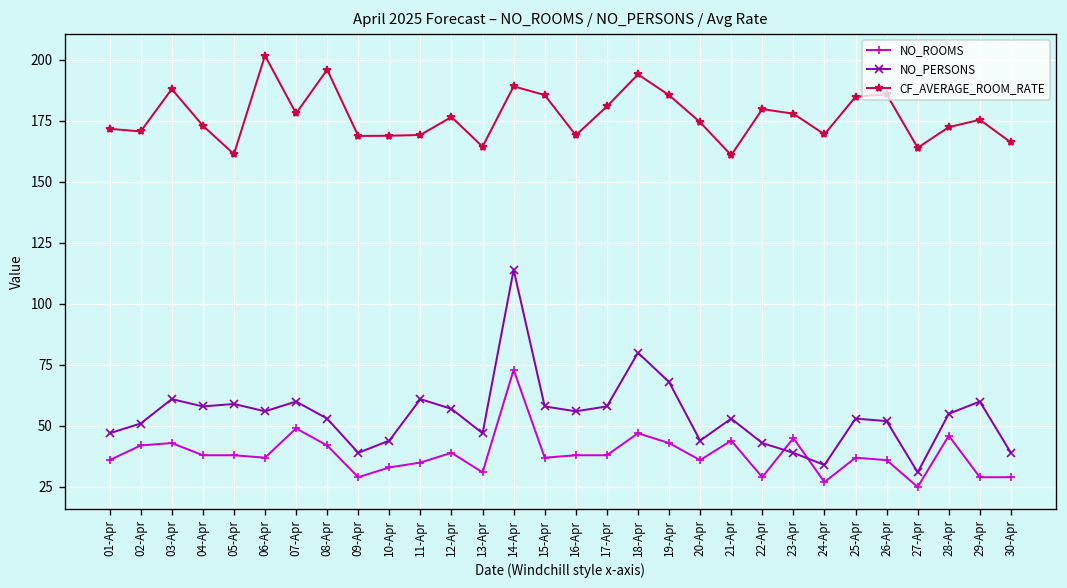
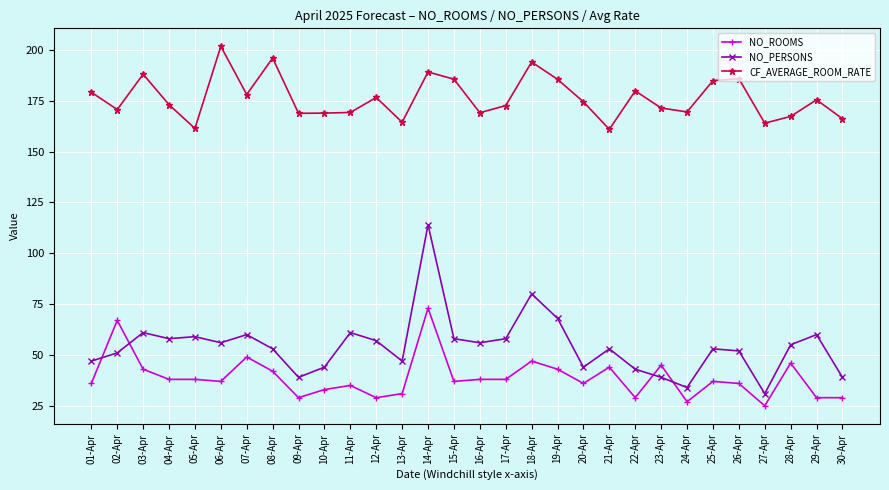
  {
    "NO_ROOMS": {
      "01-Apr": 36,
-     "02-Apr": 42,
+     "02-Apr": 67,
      "03-Apr": 43,
      "04-Apr": 38,
      "05-Apr": 38,
      "06-Apr": 37,
      "07-Apr": 49,
      "08-Apr": 42,
      "09-Apr": 29,
      "10-Apr": 33,
      "11-Apr": 35,
-     "12-Apr": 39,
+     "12-Apr": 29,
      "13-Apr": 31,
      "14-Apr": 73,
      "15-Apr": 37,
      "16-Apr": 38,
      "17-Apr": 38,
      "18-Apr": 47,
      "19-Apr": 43,
      "20-Apr": 36,
      "21-Apr": 44,
      "22-Apr": 29,
      "23-Apr": 45,
      "24-Apr": 27,
      "25-Apr": 37,
      "26-Apr": 36,
      "27-Apr": 25,
      "28-Apr": 46,
      "29-Apr": 29,
      "30-Apr": 29
    },
    "NO_PERSONS": {
      "01-Apr": 47,
      "02-Apr": 51,
      "03-Apr": 61,
      "04-Apr": 58,
      "05-Apr": 59,
      "06-Apr": 56,
      "07-Apr": 60,
      "08-Apr": 53,
      "09-Apr": 39,
      "10-Apr": 44,
      "11-Apr": 61,
      "12-Apr": 57,
      "13-Apr": 47,
      "14-Apr": 114,
      "15-Apr": 58,
      "16-Apr": 56,
      "17-Apr": 58,
      "18-Apr": 80,
      "19-Apr": 68,
      "20-Apr": 44,
      "21-Apr": 53,
      "22-Apr": 43,
      "23-Apr": 39,
      "24-Apr": 34,
      "25-Apr": 53,
      "26-Apr": 52,
      "27-Apr": 31,
      "28-Apr": 55,
      "29-Apr": 60,
      "30-Apr": 39
    },
    "CF_AVERAGE_ROOM_RATE": {
-     "01-Apr": 172,
+     "01-Apr": 179,
      "02-Apr": 171,
      "03-Apr": 188,
      "04-Apr": 173,
      "05-Apr": 161,
      "06-Apr": 202,
      "07-Apr": 178,
      "08-Apr": 196,
      "09-Apr": 169,
      "10-Apr": 169,
      "11-Apr": 169,
      "12-Apr": 177,
      "13-Apr": 164,
      "14-Apr": 189,
      "15-Apr": 186,
      "16-Apr": 169,
-     "17-Apr": 181,
+     "17-Apr": 173,
      "18-Apr": 194,
      "19-Apr": 185,
      "20-Apr": 174,
      "21-Apr": 161,
      "22-Apr": 180,
-     "23-Apr": 178,
+     "23-Apr": 171,
      "24-Apr": 169,
      "25-Apr": 185,
      "27-Apr": 164,
-     "28-Apr": 172,
+     "28-Apr": 167,
      "29-Apr": 175,
      "30-Apr": 166
    }
  }
